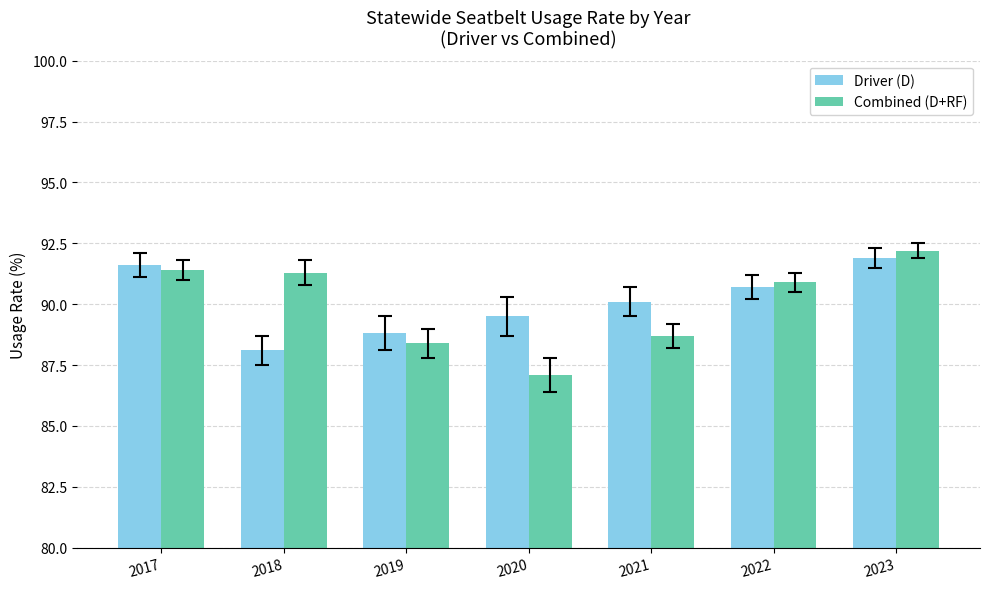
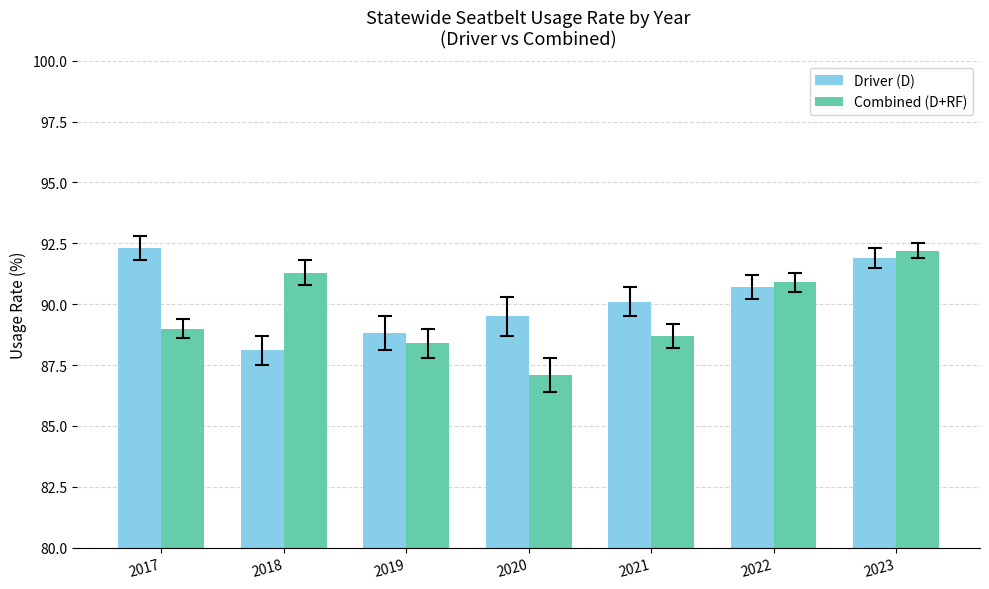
  {
    "Driver (D)": {
-     "2017": 91.6,
+     "2017": 92.3,
      "2018": 88.1,
      "2019": 88.8,
      "2020": 89.5,
      "2021": 90.1,
      "2022": 90.7,
      "2023": 91.9
    },
    "Combined (D+RF)": {
-     "2017": 91.4,
+     "2017": 89.0,
      "2018": 91.3,
      "2019": 88.4,
      "2020": 87.1,
      "2021": 88.7,
      "2022": 90.9,
      "2023": 92.2
    }
  }
